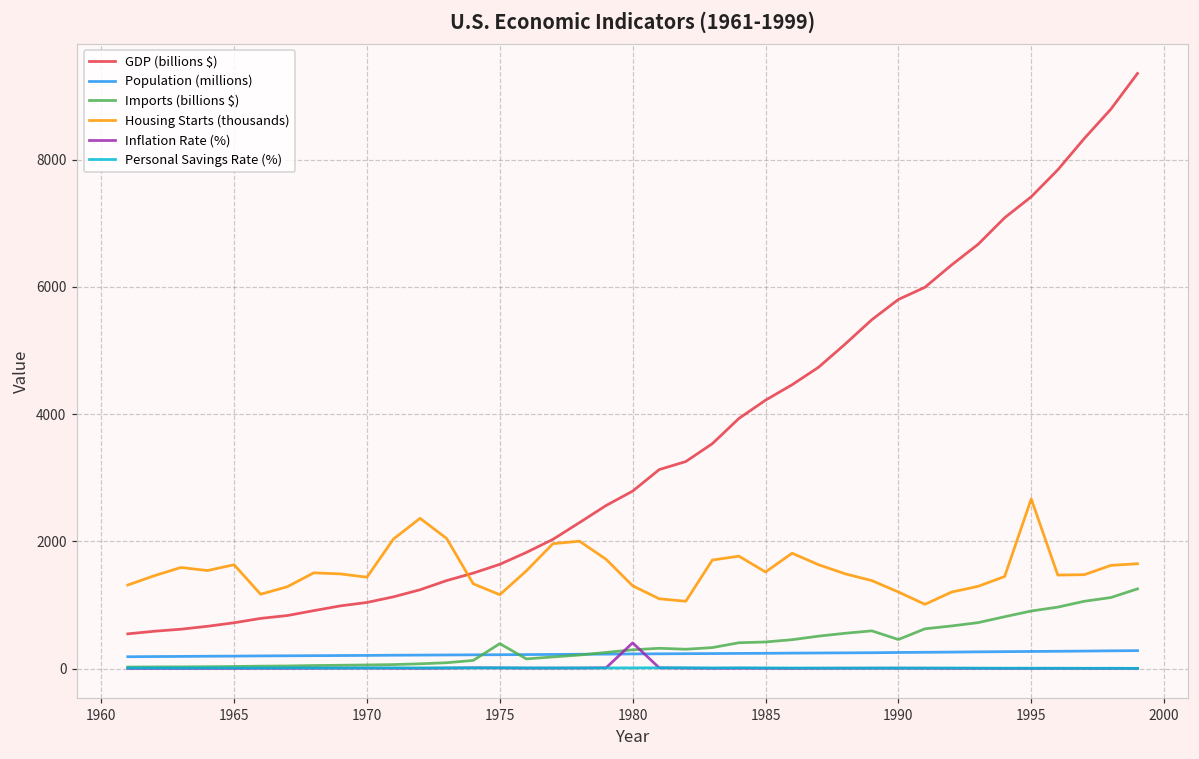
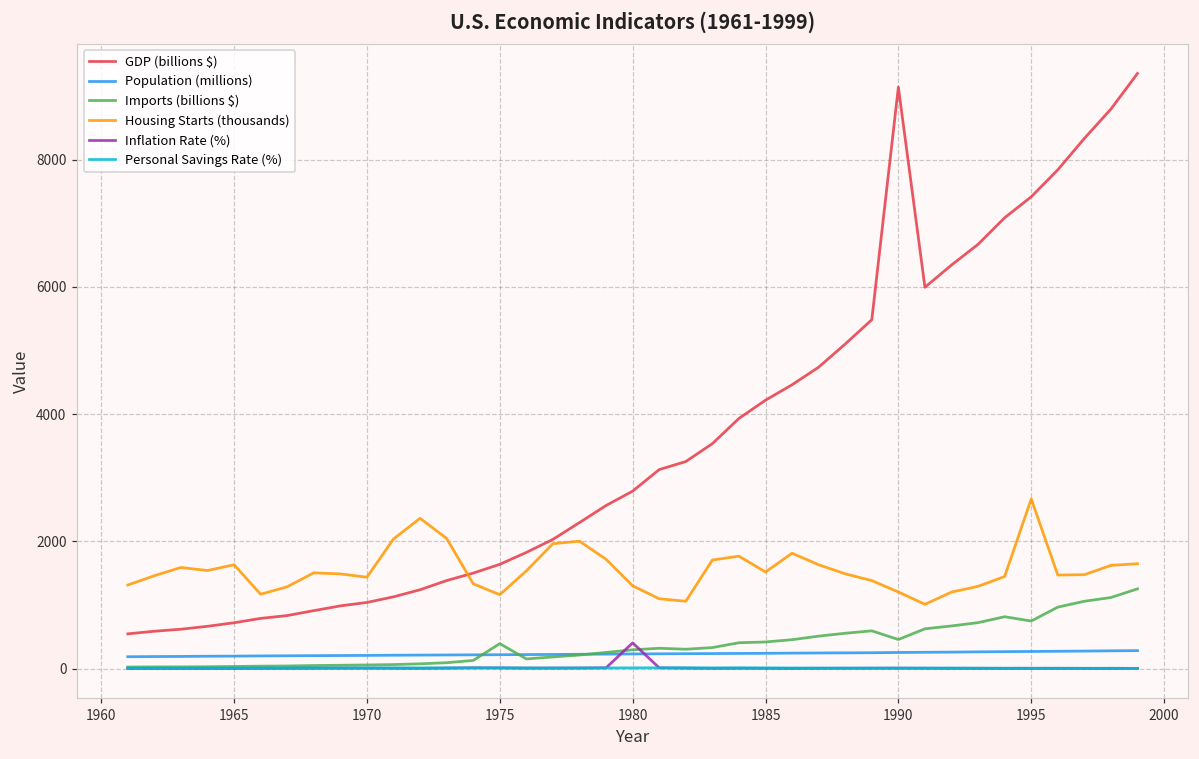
  {
    "GDP (billions $)": {
      "1965": 700,
      "1970": 1000,
      "1975": 1600,
      "1980": 2800,
      "1985": 4200,
-     "1990": 5800,
+     "1990": 9100,
      "1995": 7400
    },
    "Imports (billions $)": {
      "1970": 100,
      "1975": 400,
      "1980": 300,
      "1985": 400,
      "1990": 500,
-     "1995": 900
+     "1995": 700
    },
    "Housing Starts (thousands)": {
      "1965": 1600,
      "1970": 1400,
      "1975": 1200,
      "1980": 1300,
      "1985": 1500,
      "1990": 1200,
      "1995": 2700
    },
    "Inflation Rate (%)": {
      "1980": 400
    }
  }
